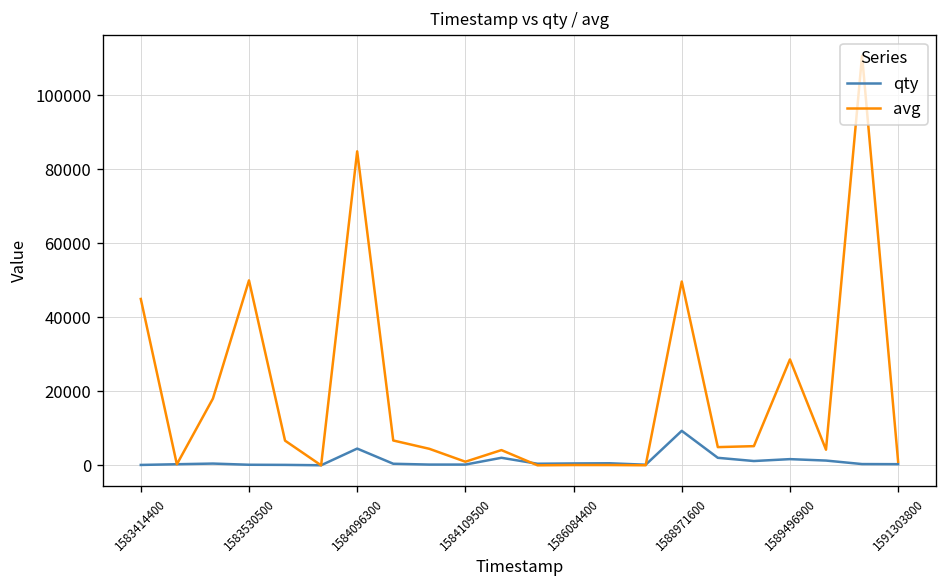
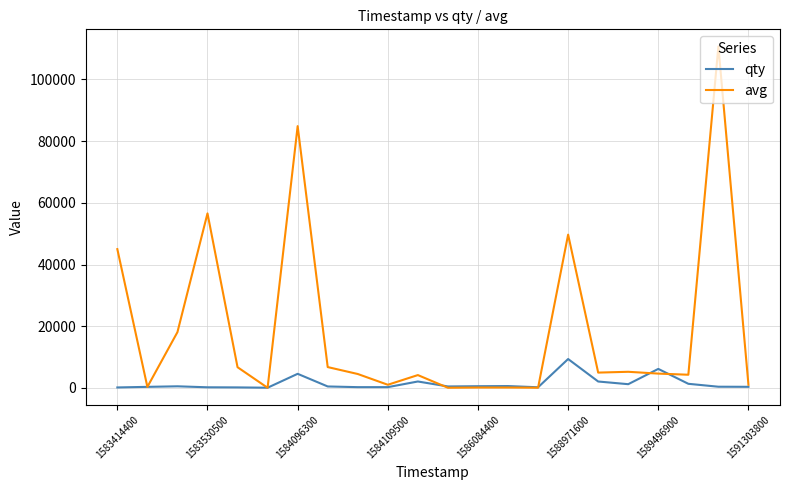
  {
    "qty": {
      "1583414400": 0,
      "1583530500": 0,
      "1584096300": 5000,
      "1588971600": 9000,
-     "1589496900": 2000
+     "1589496900": 6000
    },
    "avg": {
      "1583414400": 45000,
-     "1583530500": 50000,
+     "1583530500": 57000,
      "1584096300": 85000,
      "1588971600": 50000,
-     "1589496900": 29000
+     "1589496900": 5000
    }
  }
